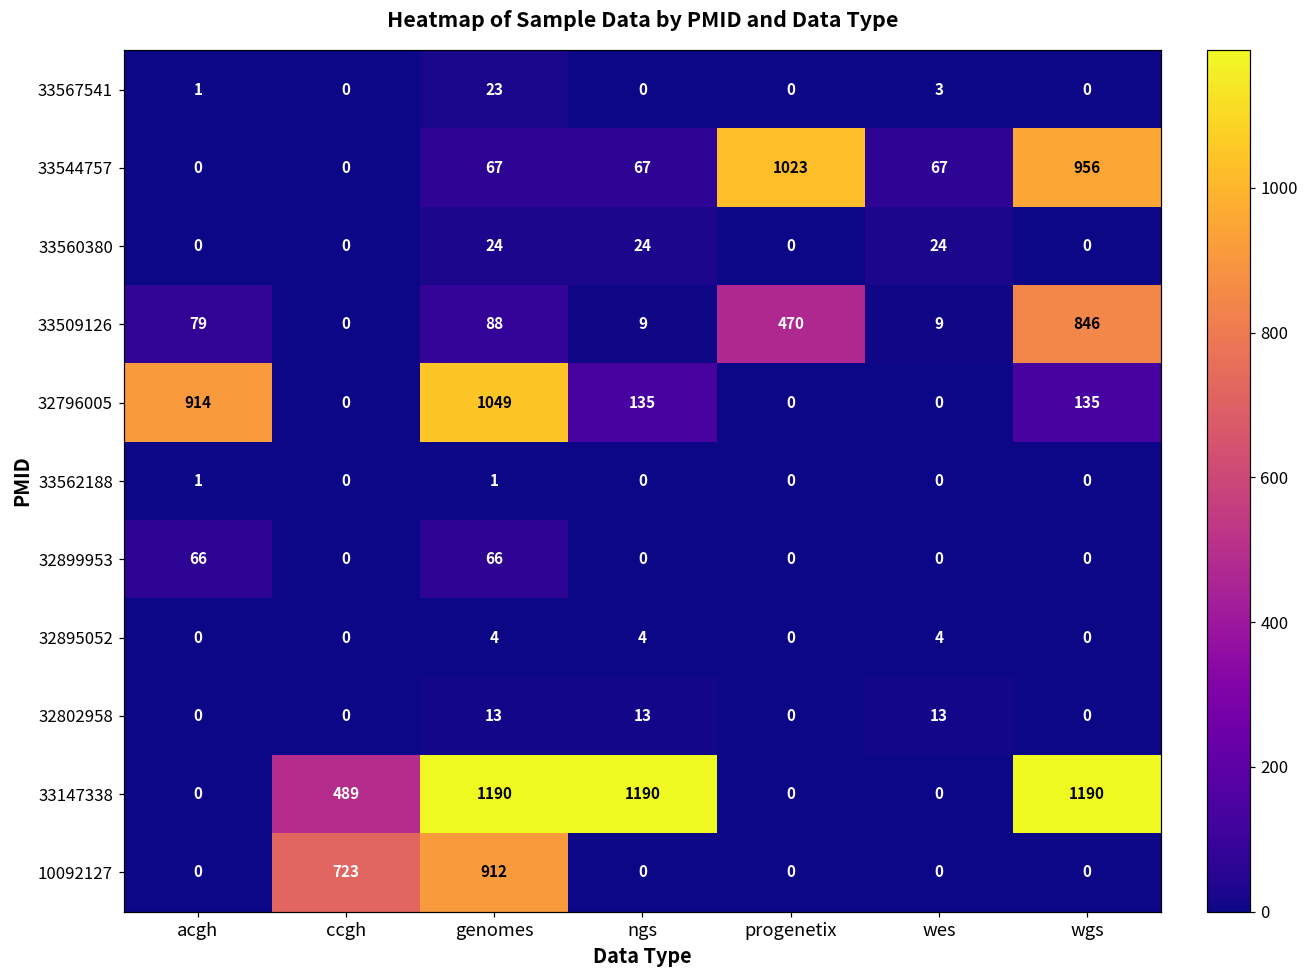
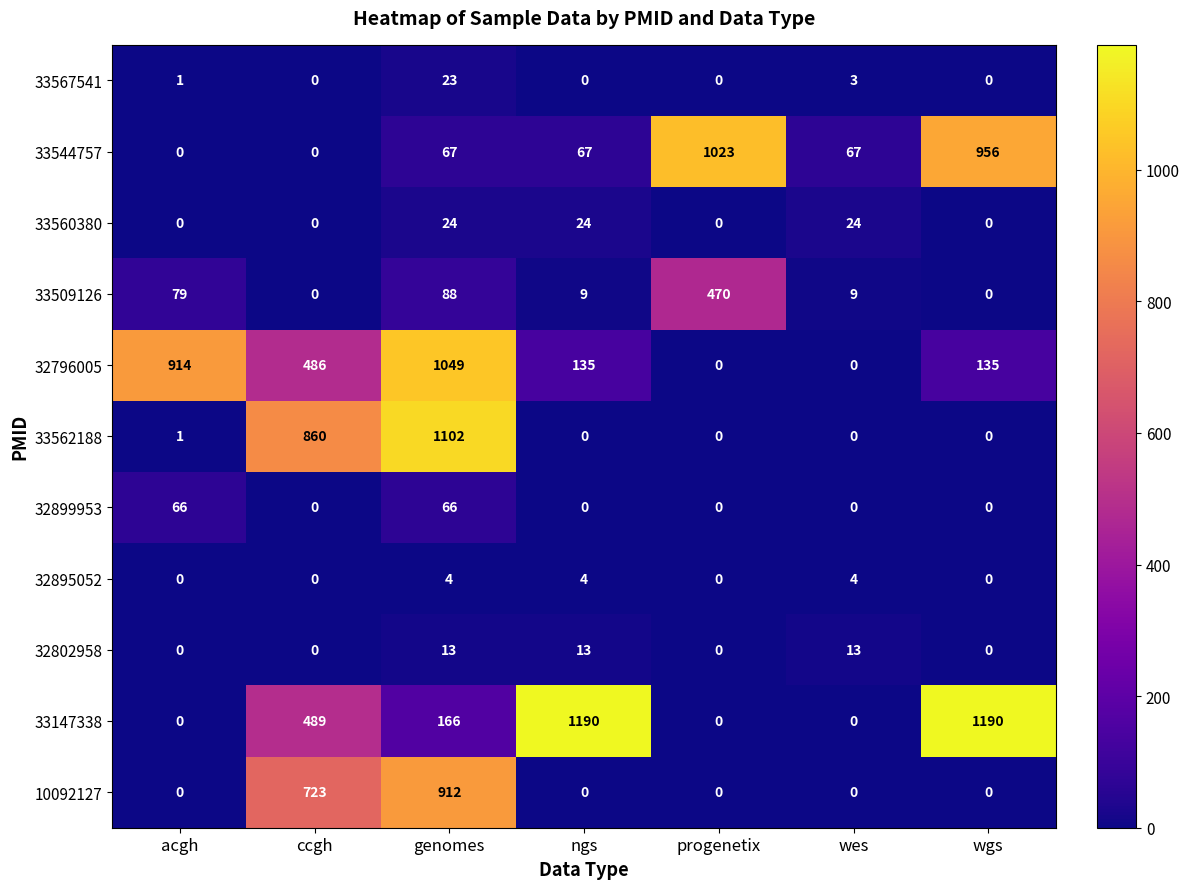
  {
    "33567541": {
      "acgh": 1,
      "ccgh": 0,
      "genomes": 23,
      "ngs": 0,
      "progenetix": 0,
      "wes": 3,
      "wgs": 0
    },
    "33544757": {
      "acgh": 0,
      "ccgh": 0,
      "genomes": 67,
      "ngs": 67,
      "progenetix": 1023,
      "wes": 67,
      "wgs": 956
    },
    "33560380": {
      "acgh": 0,
      "ccgh": 0,
      "genomes": 24,
      "ngs": 24,
      "progenetix": 0,
      "wes": 24,
      "wgs": 0
    },
    "33509126": {
      "acgh": 79,
      "ccgh": 0,
      "genomes": 88,
      "ngs": 9,
      "progenetix": 470,
      "wes": 9,
-     "wgs": 846
+     "wgs": 0
    },
    "32796005": {
      "acgh": 914,
-     "ccgh": 0,
+     "ccgh": 486,
      "genomes": 1049,
      "ngs": 135,
      "progenetix": 0,
      "wes": 0,
      "wgs": 135
    },
    "33562188": {
      "acgh": 1,
-     "ccgh": 0,
-     "genomes": 1,
+     "ccgh": 860,
+     "genomes": 1102,
      "ngs": 0,
      "progenetix": 0,
      "wes": 0,
      "wgs": 0
    },
    "32899953": {
      "acgh": 66,
      "ccgh": 0,
      "genomes": 66,
      "ngs": 0,
      "progenetix": 0,
      "wes": 0,
      "wgs": 0
    },
    "32895052": {
      "acgh": 0,
      "ccgh": 0,
      "genomes": 4,
      "ngs": 4,
      "progenetix": 0,
      "wes": 4,
      "wgs": 0
    },
    "32802958": {
      "acgh": 0,
      "ccgh": 0,
      "genomes": 13,
      "ngs": 13,
      "progenetix": 0,
      "wes": 13,
      "wgs": 0
    },
    "33147338": {
      "acgh": 0,
      "ccgh": 489,
-     "genomes": 1190,
+     "genomes": 166,
      "ngs": 1190,
      "progenetix": 0,
      "wes": 0,
      "wgs": 1190
    },
    "10092127": {
      "acgh": 0,
      "ccgh": 723,
      "genomes": 912,
      "ngs": 0,
      "progenetix": 0,
      "wes": 0,
      "wgs": 0
    }
  }
